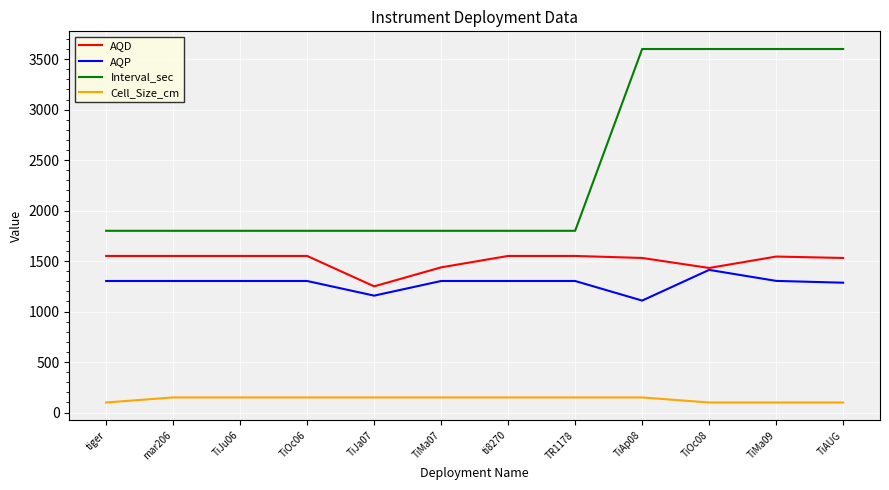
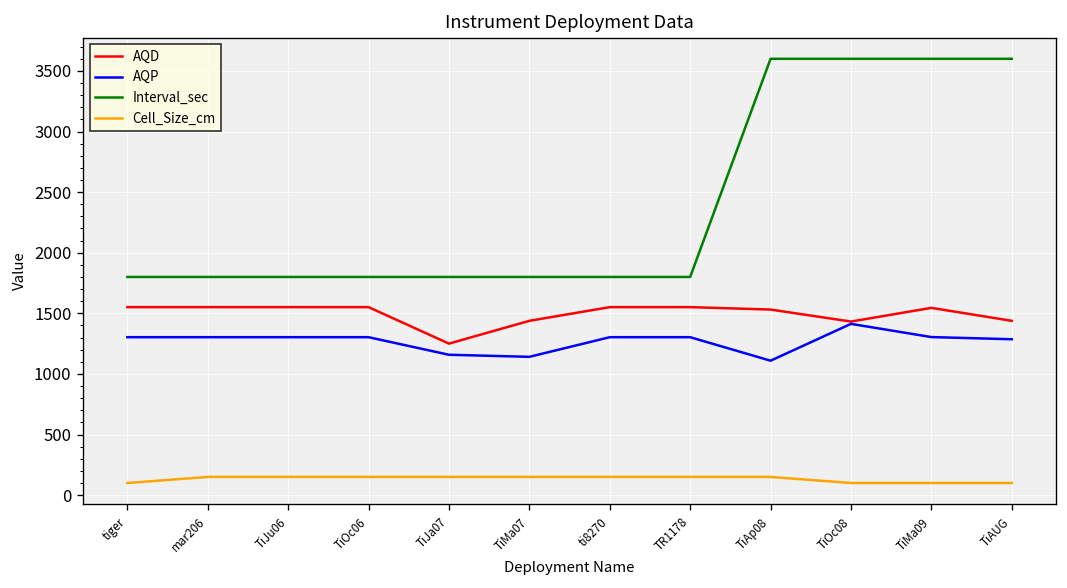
  {
    "AQD": {
      "tiger": 1550,
      "mar206": 1550,
      "TiJu06": 1550,
      "TiOc06": 1550,
      "TiJa07": 1250,
      "TiMa07": 1440,
      "ti8270": 1550,
      "TR1178": 1550,
      "TiAp08": 1530,
      "TiMa09": 1550,
-     "TiAUG": 1530
+     "TiAUG": 1440
    },
    "AQP": {
      "tiger": 1300,
      "mar206": 1300,
      "TiJu06": 1300,
      "TiOc06": 1300,
      "TiJa07": 1160,
-     "TiMa07": 1300,
+     "TiMa07": 1140,
      "ti8270": 1300,
      "TR1178": 1300,
      "TiAp08": 1110,
      "TiMa09": 1300,
      "TiAUG": 1290
    },
    "Interval_sec": {
      "tiger": 1800,
      "mar206": 1800,
      "TiJu06": 1800,
      "TiOc06": 1800,
      "TiJa07": 1800,
      "TiMa07": 1800,
      "ti8270": 1800,
      "TR1178": 1800,
      "TiAp08": 3600,
      "TiOc08": 3600,
      "TiMa09": 3600,
      "TiAUG": 3600
    },
    "Cell_Size_cm": {
      "tiger": 100,
      "mar206": 150,
      "TiJu06": 150,
      "TiOc06": 150,
      "TiJa07": 150,
      "TiMa07": 150,
      "ti8270": 150,
      "TR1178": 150,
      "TiAp08": 150,
      "TiOc08": 100,
      "TiMa09": 100,
      "TiAUG": 100
    }
  }
